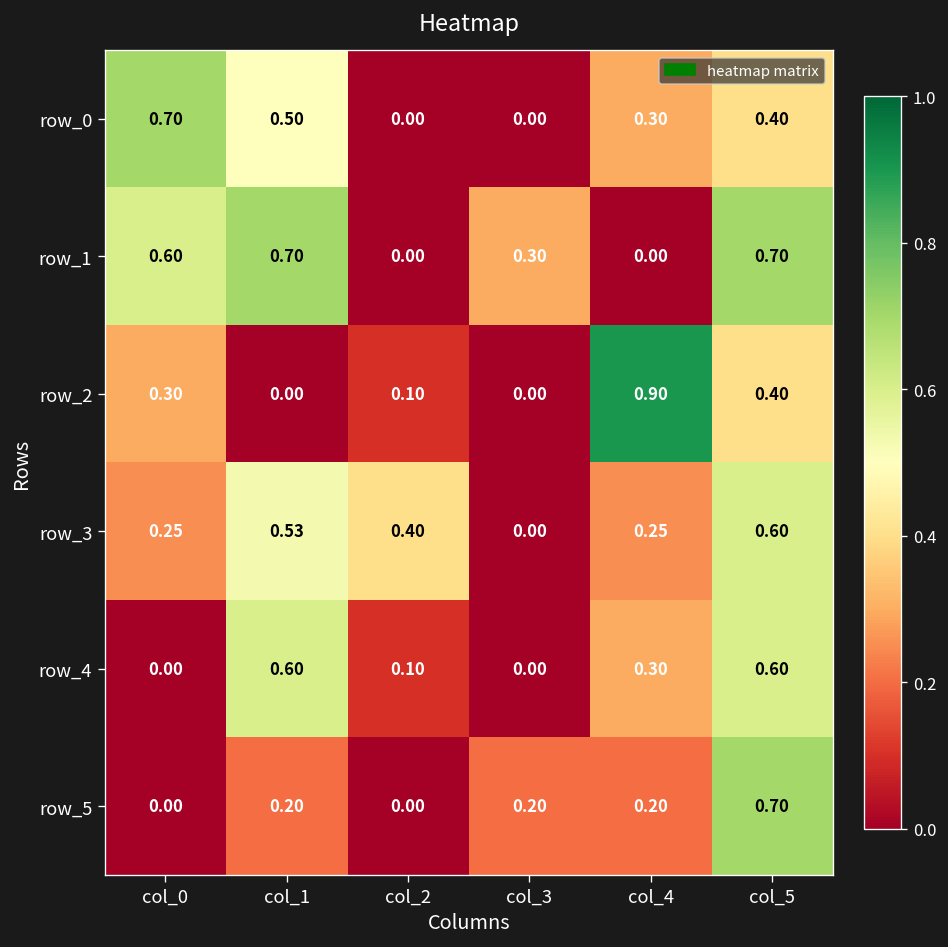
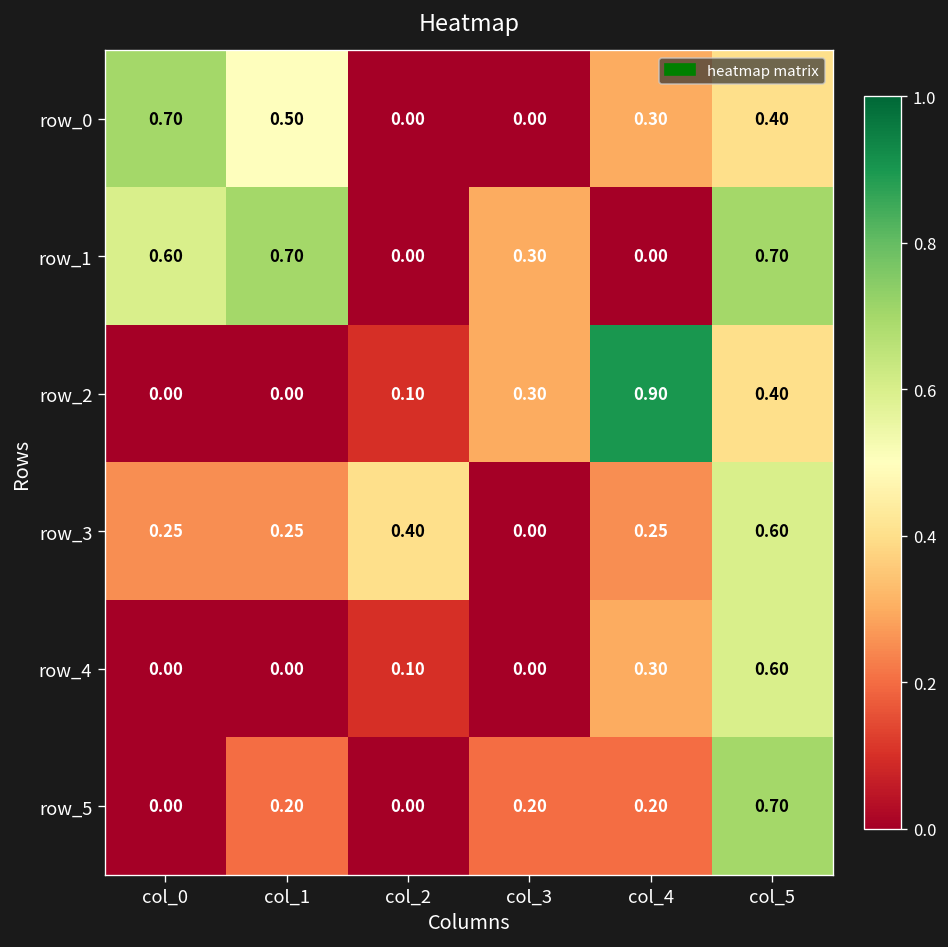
  {
    "row_0": {
      "col_0": 0.70,
      "col_1": 0.50,
      "col_2": 0.00,
      "col_3": 0.00,
      "col_4": 0.30,
      "col_5": 0.40
    },
    "row_1": {
      "col_0": 0.60,
      "col_1": 0.70,
      "col_2": 0.00,
      "col_3": 0.30,
      "col_4": 0.00,
      "col_5": 0.70
    },
    "row_2": {
-     "col_0": 0.30,
+     "col_0": 0.00,
      "col_1": 0.00,
      "col_2": 0.10,
-     "col_3": 0.00,
+     "col_3": 0.30,
      "col_4": 0.90,
      "col_5": 0.40
    },
    "row_3": {
      "col_0": 0.25,
-     "col_1": 0.53,
+     "col_1": 0.25,
      "col_2": 0.40,
      "col_3": 0.00,
      "col_4": 0.25,
      "col_5": 0.60
    },
    "row_4": {
      "col_0": 0.00,
-     "col_1": 0.60,
+     "col_1": 0.00,
      "col_2": 0.10,
      "col_3": 0.00,
      "col_4": 0.30,
      "col_5": 0.60
    },
    "row_5": {
      "col_0": 0.00,
      "col_1": 0.20,
      "col_2": 0.00,
      "col_3": 0.20,
      "col_4": 0.20,
      "col_5": 0.70
    }
  }
